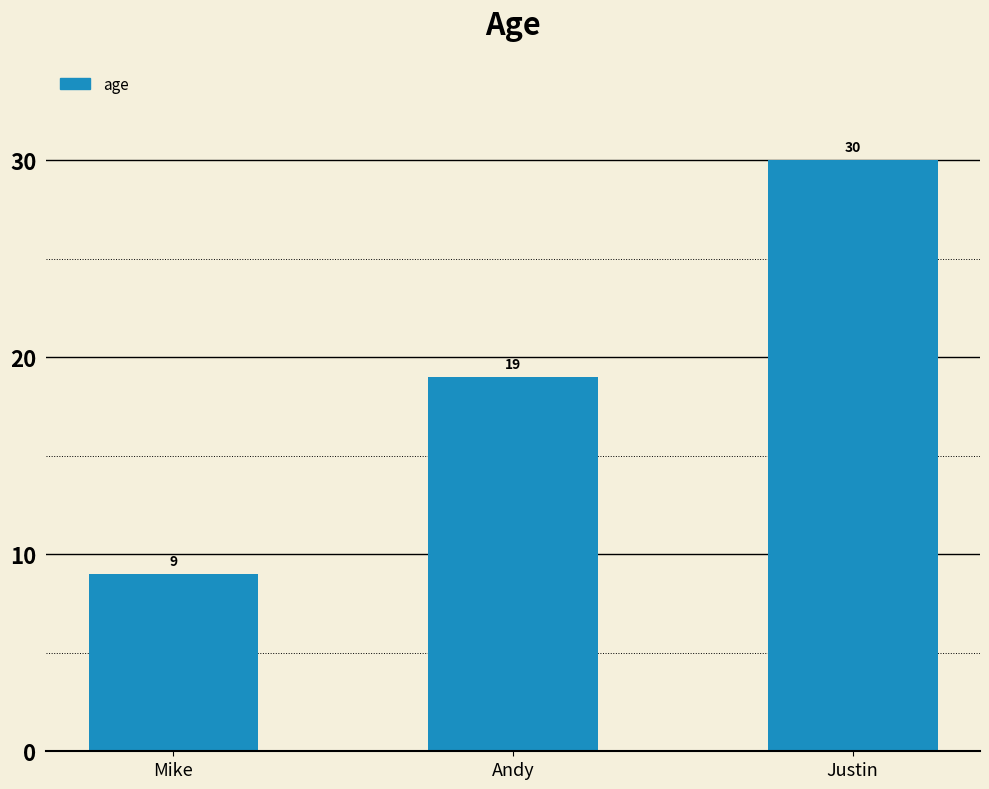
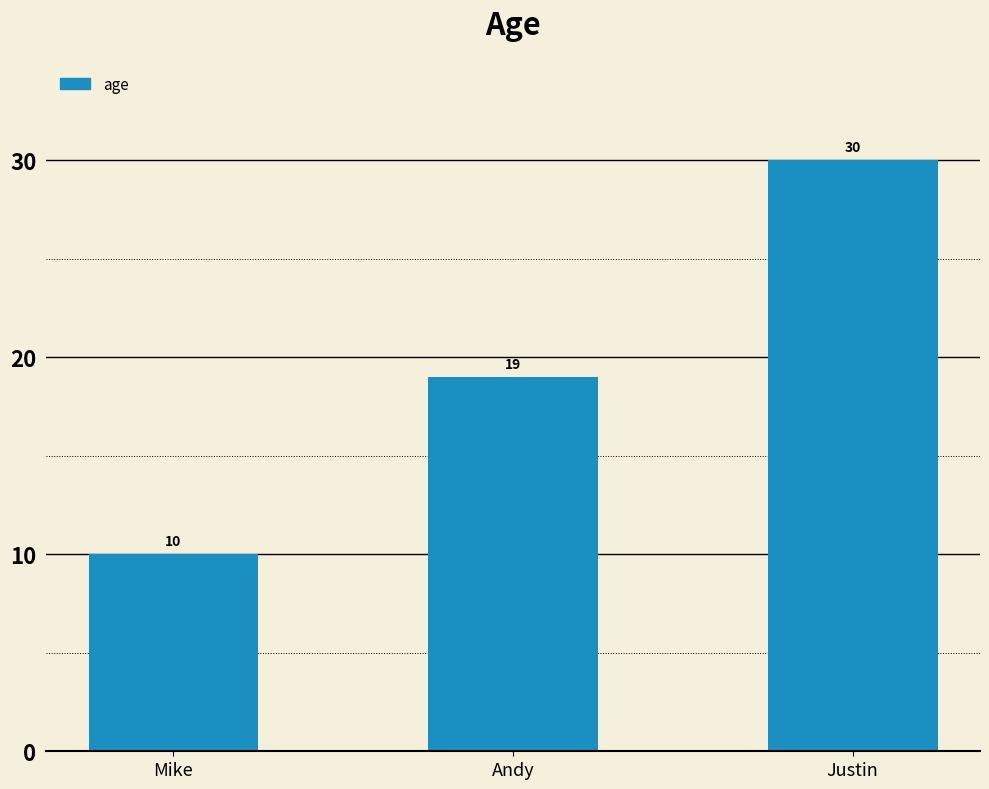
  {
-   "Mike": 9,
+   "Mike": 10,
    "Andy": 19,
    "Justin": 30
  }
